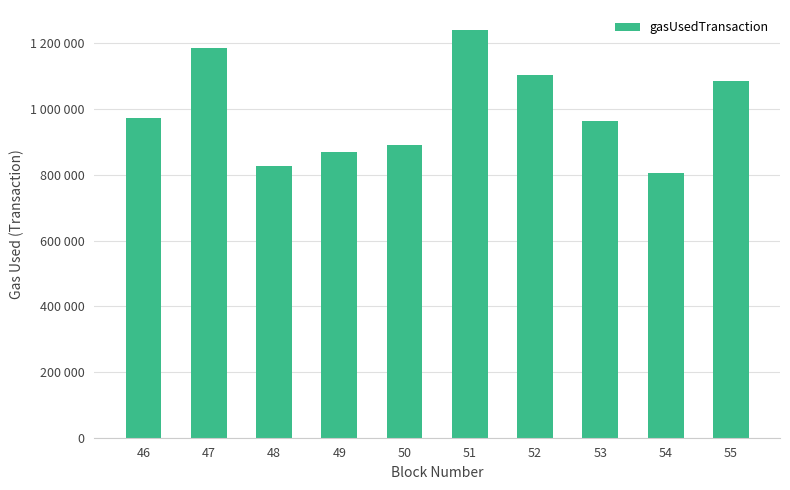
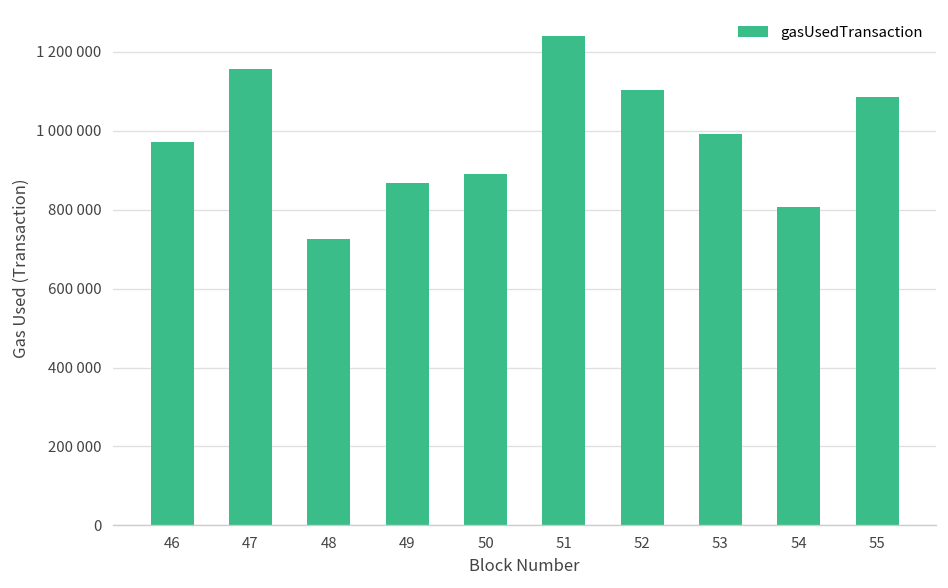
  {
    "46": 970000,
-   "47": 1190000,
-   "48": 830000,
+   "47": 1160000,
+   "48": 730000,
    "49": 870000,
    "50": 890000,
    "51": 1240000,
    "52": 1100000,
-   "53": 960000,
+   "53": 990000,
    "54": 810000,
    "55": 1090000
  }
